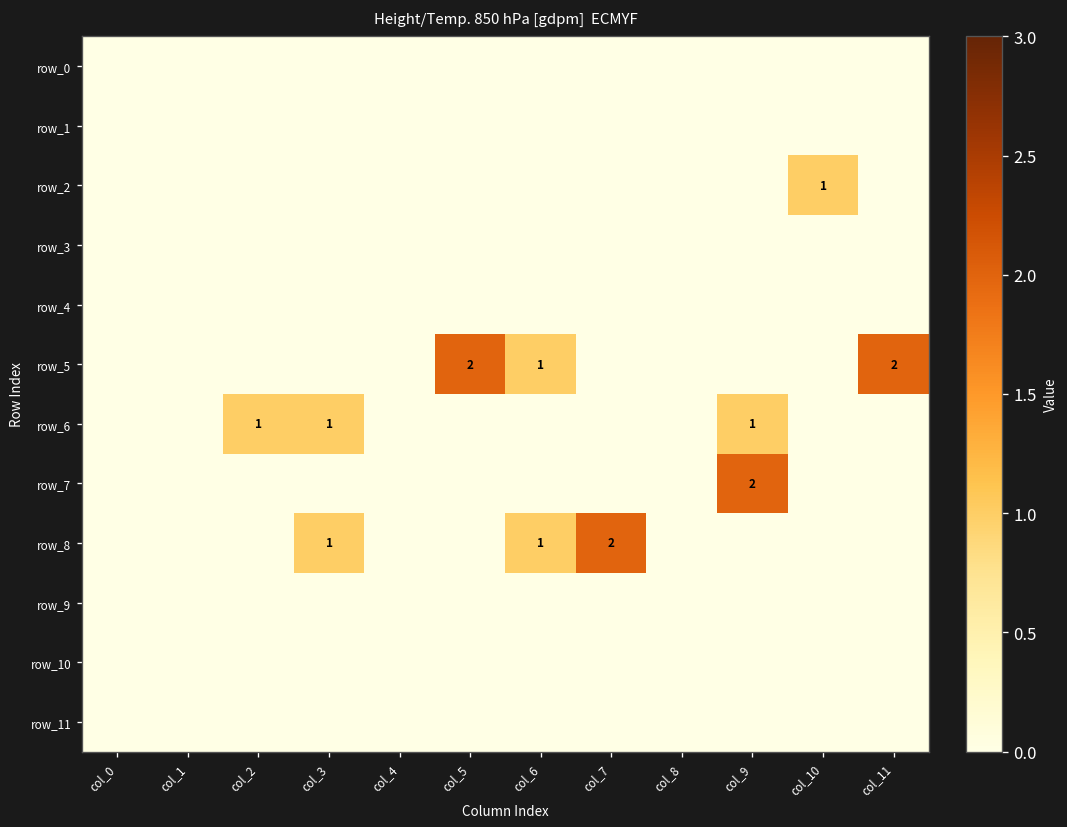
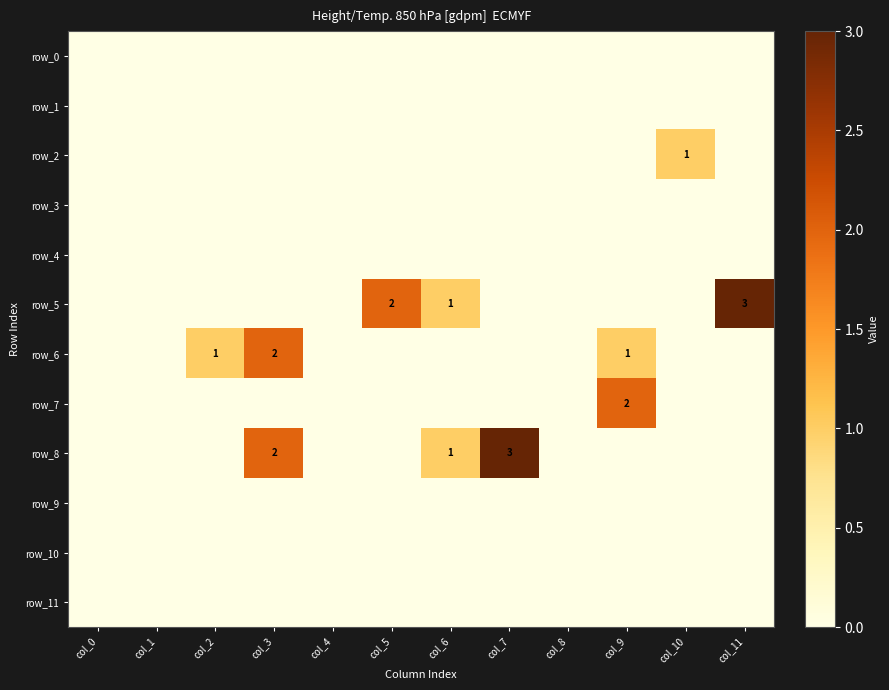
  {
    "row_2": {
      "col_10": 1
    },
    "row_5": {
      "col_5": 2,
      "col_6": 1,
-     "col_11": 2
+     "col_11": 3
    },
    "row_6": {
      "col_2": 1,
-     "col_3": 1,
+     "col_3": 2,
      "col_9": 1
    },
    "row_7": {
      "col_9": 2
    },
    "row_8": {
-     "col_3": 1,
+     "col_3": 2,
      "col_6": 1,
-     "col_7": 2
+     "col_7": 3
    }
  }
